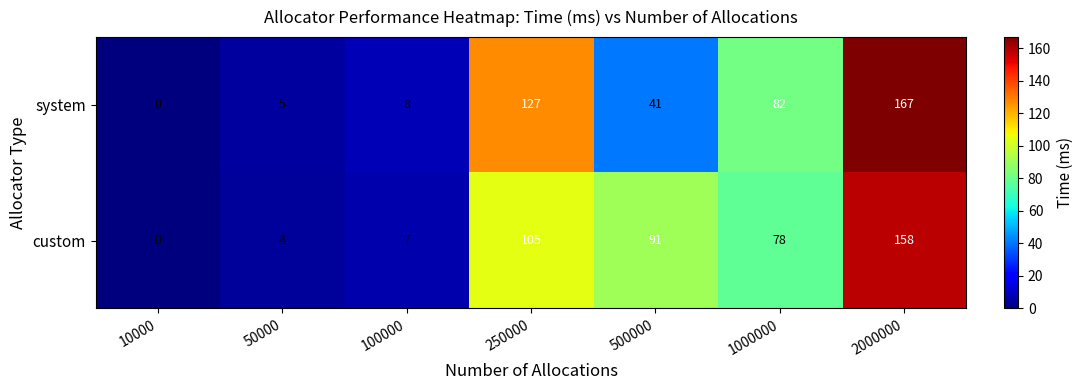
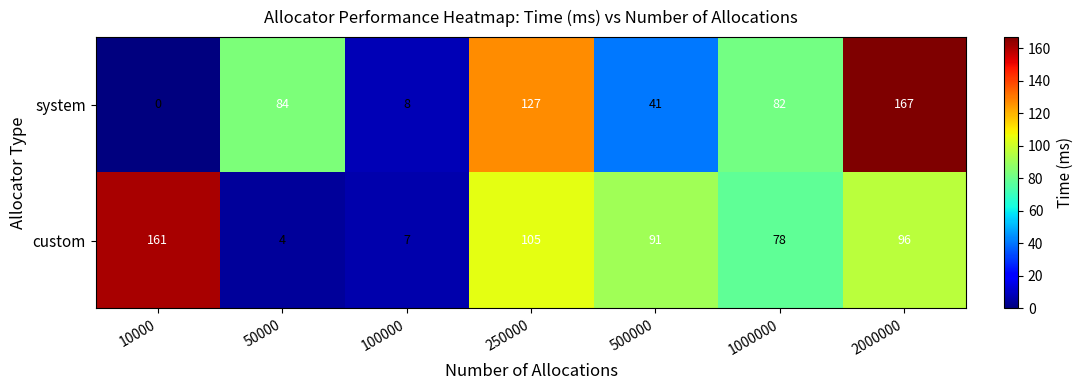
  {
    "system": {
      "10000": 0,
-     "50000": 5,
+     "50000": 84,
      "100000": 8,
      "250000": 127,
      "500000": 41,
      "1000000": 82,
      "2000000": 167
    },
    "custom": {
-     "10000": 0,
+     "10000": 161,
      "50000": 4,
      "100000": 7,
      "250000": 105,
      "500000": 91,
      "1000000": 78,
-     "2000000": 158
+     "2000000": 96
    }
  }
